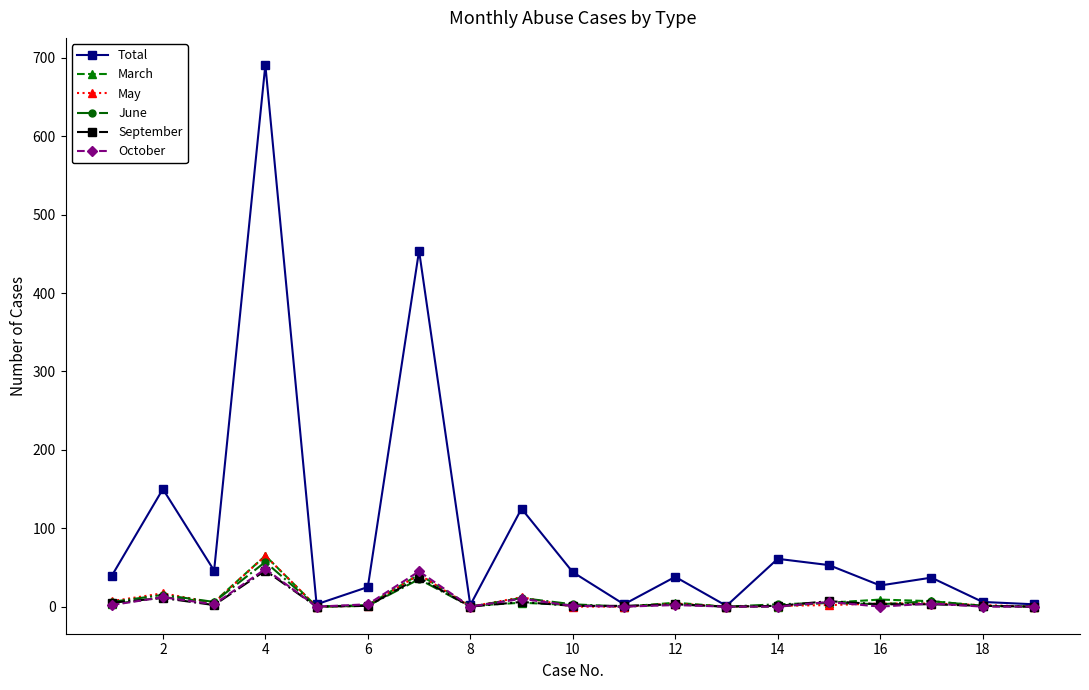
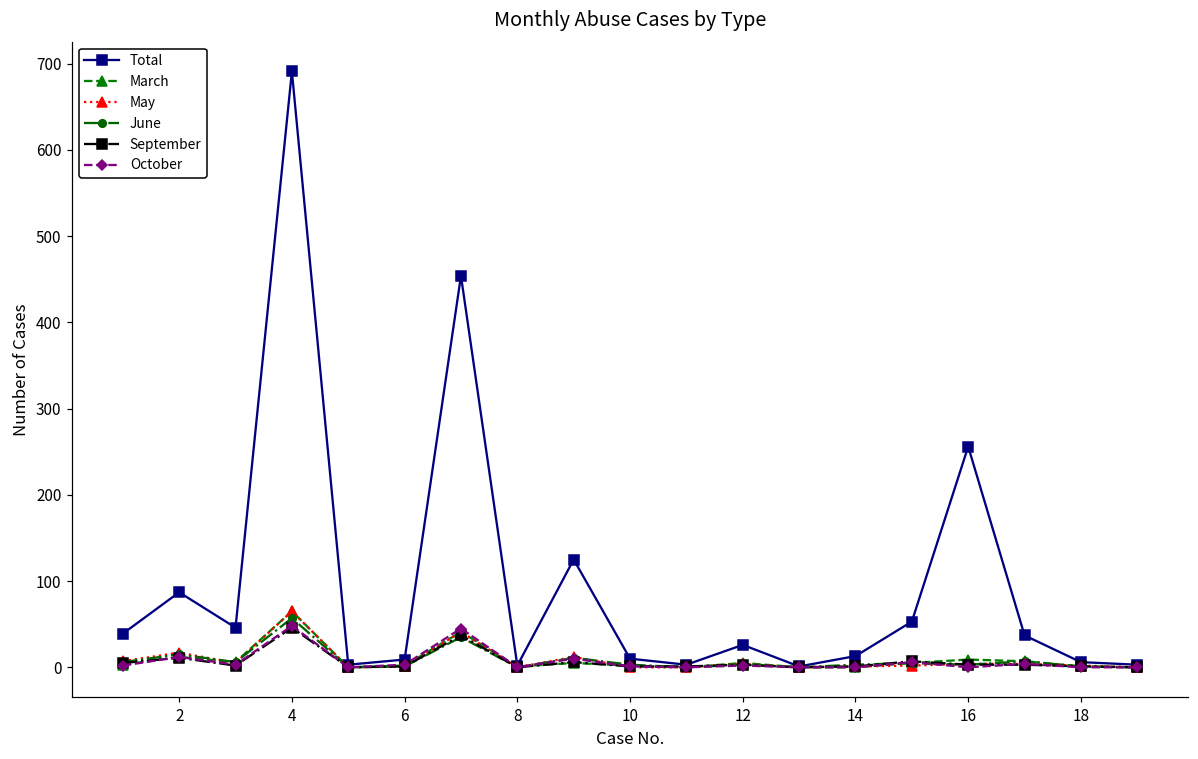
  {
    "Total": {
-     "2": 150,
+     "2": 90,
      "4": 690,
-     "6": 30,
-     "10": 40,
-     "12": 40,
-     "14": 60,
-     "16": 30,
+     "6": 10,
+     "10": 10,
+     "12": 30,
+     "14": 10,
+     "16": 260,
      "18": 10
    }
  }
